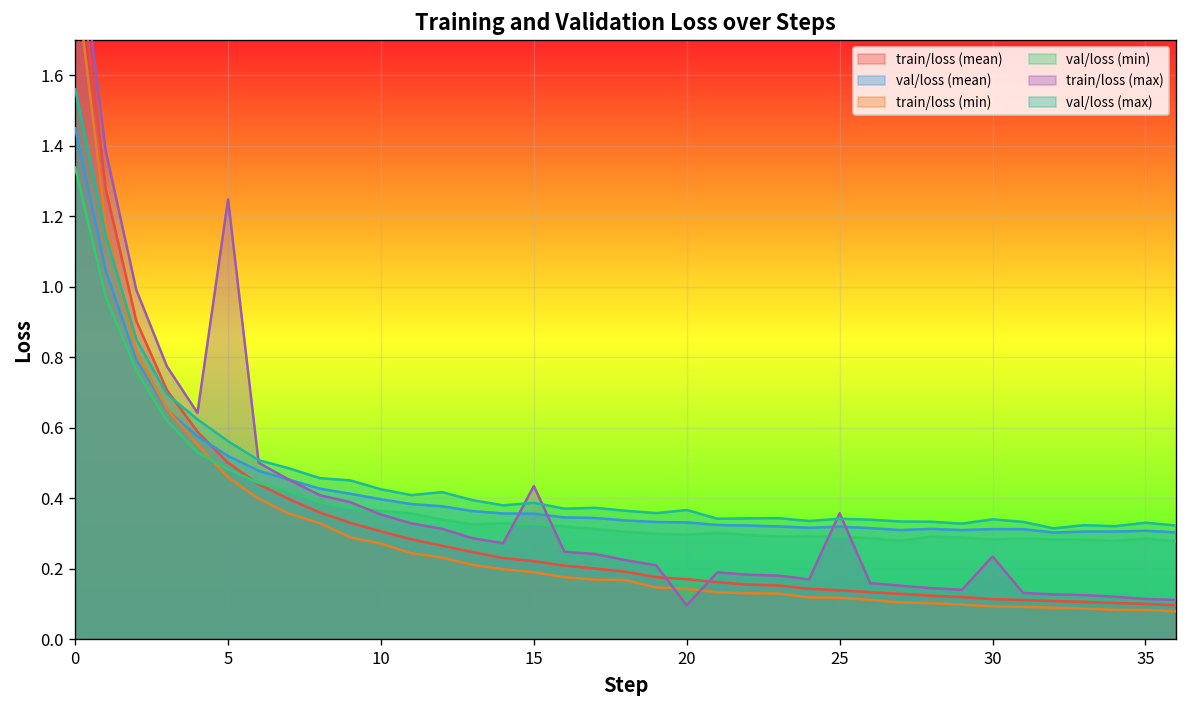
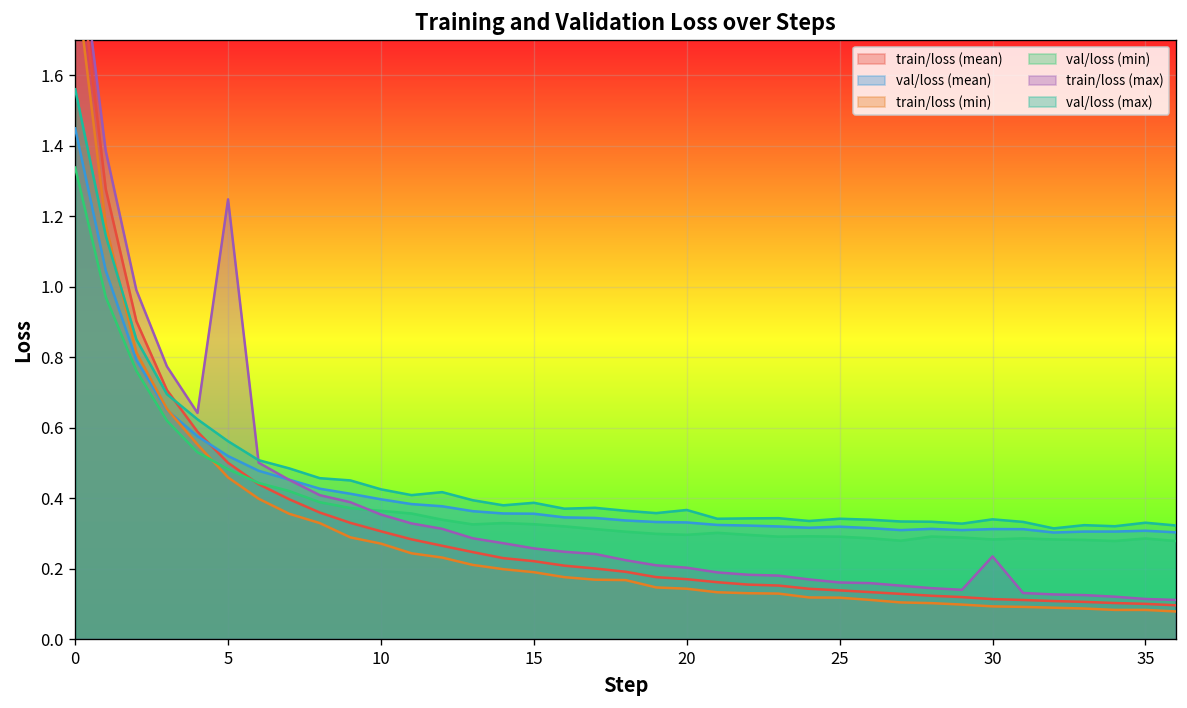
  {
    "train/loss (max)": {
      "5": 1.25,
      "10": 0.35,
-     "15": 0.43,
-     "20": 0.10,
-     "25": 0.36,
+     "15": 0.26,
+     "20": 0.20,
+     "25": 0.16,
      "30": 0.24,
      "35": 0.11
    }
  }
